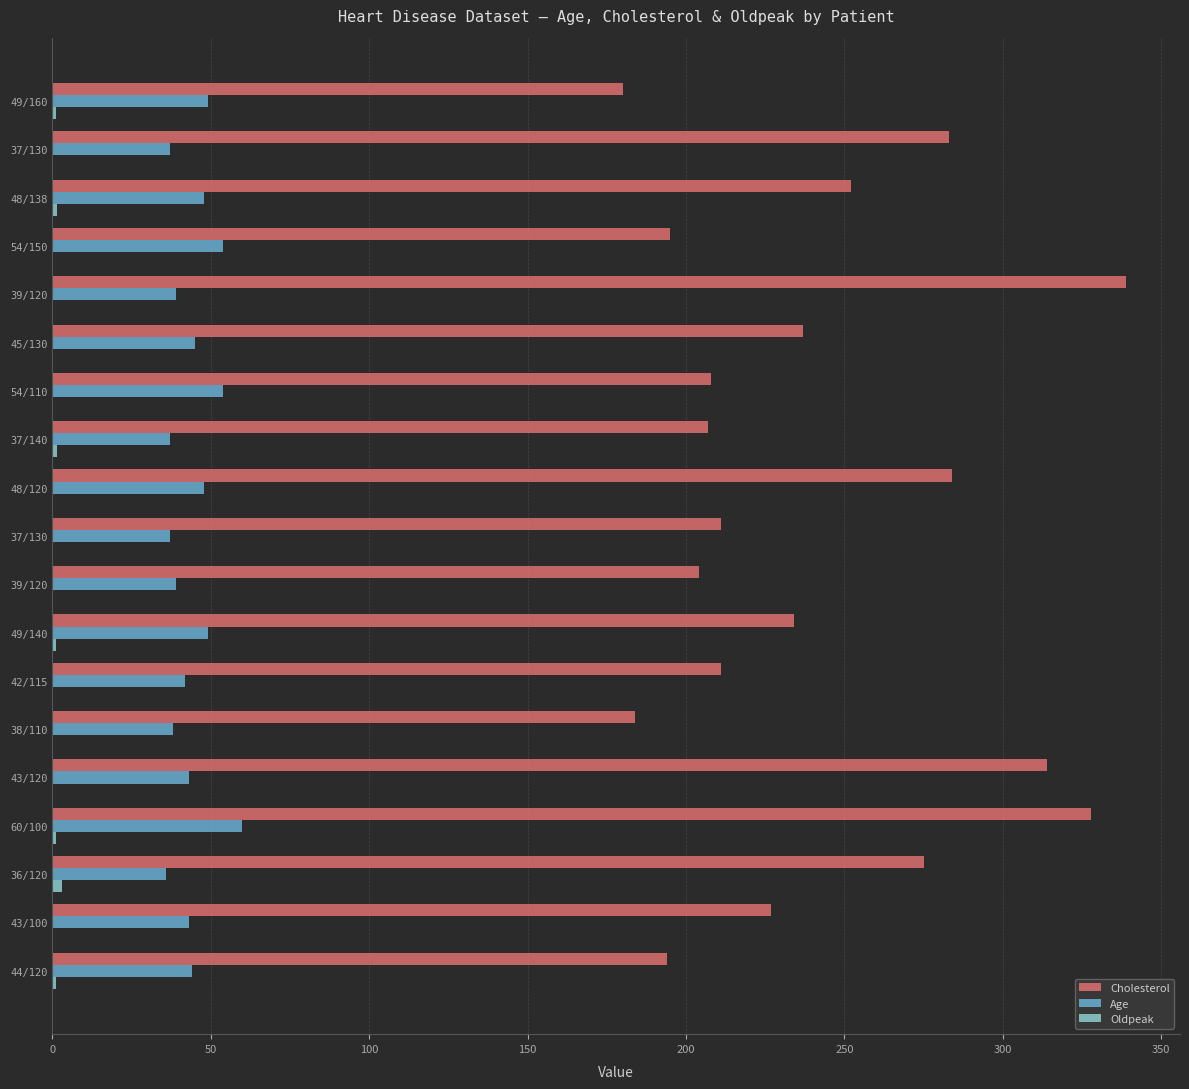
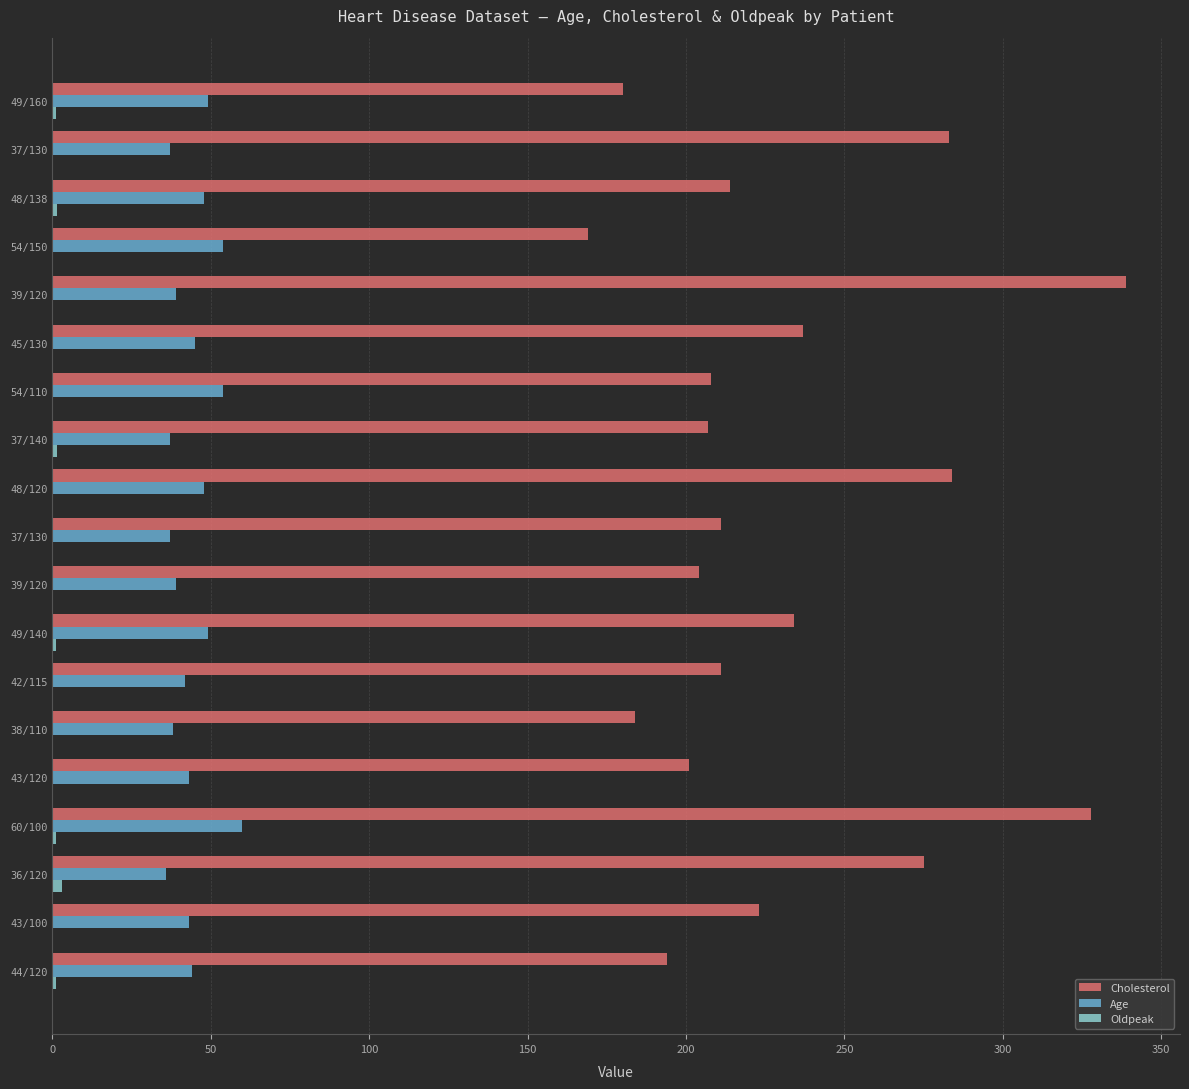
  {
    "Cholesterol": {
      "49/160": 180,
-     "48/138": 252,
-     "54/150": 195,
+     "48/138": 214,
+     "54/150": 169,
      "45/130": 237,
      "54/110": 208,
      "37/140": 207,
      "48/120": 284,
      "49/140": 234,
      "42/115": 211,
      "38/110": 184,
-     "43/120": 314,
+     "43/120": 201,
      "60/100": 328,
      "36/120": 275,
-     "43/100": 227,
+     "43/100": 223,
      "44/120": 194
    }
  }
